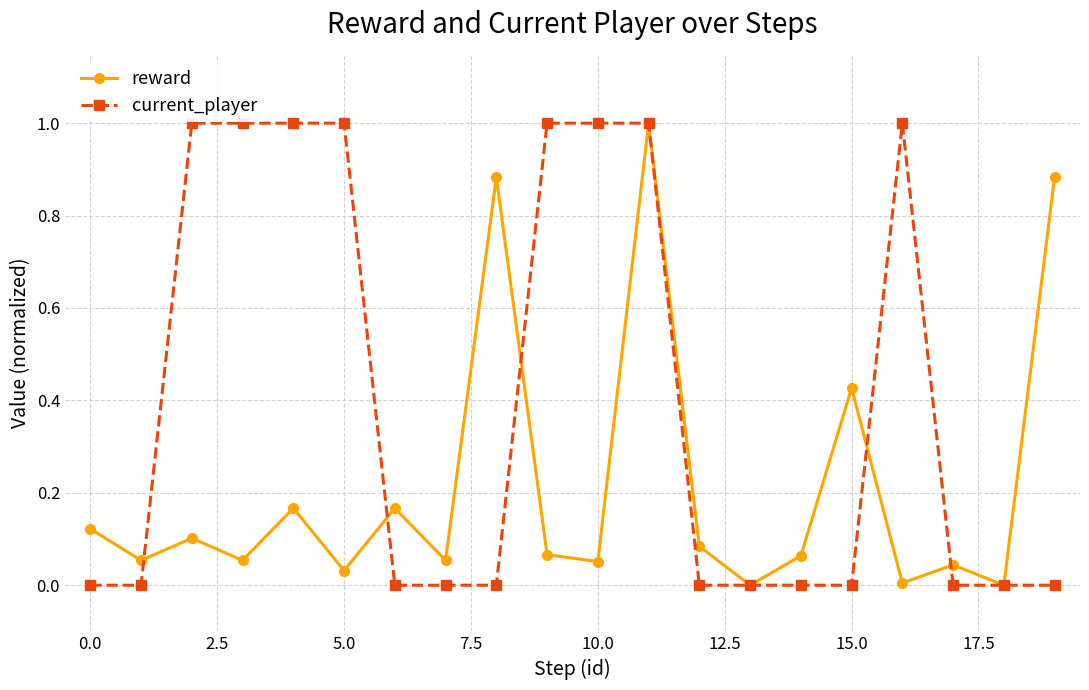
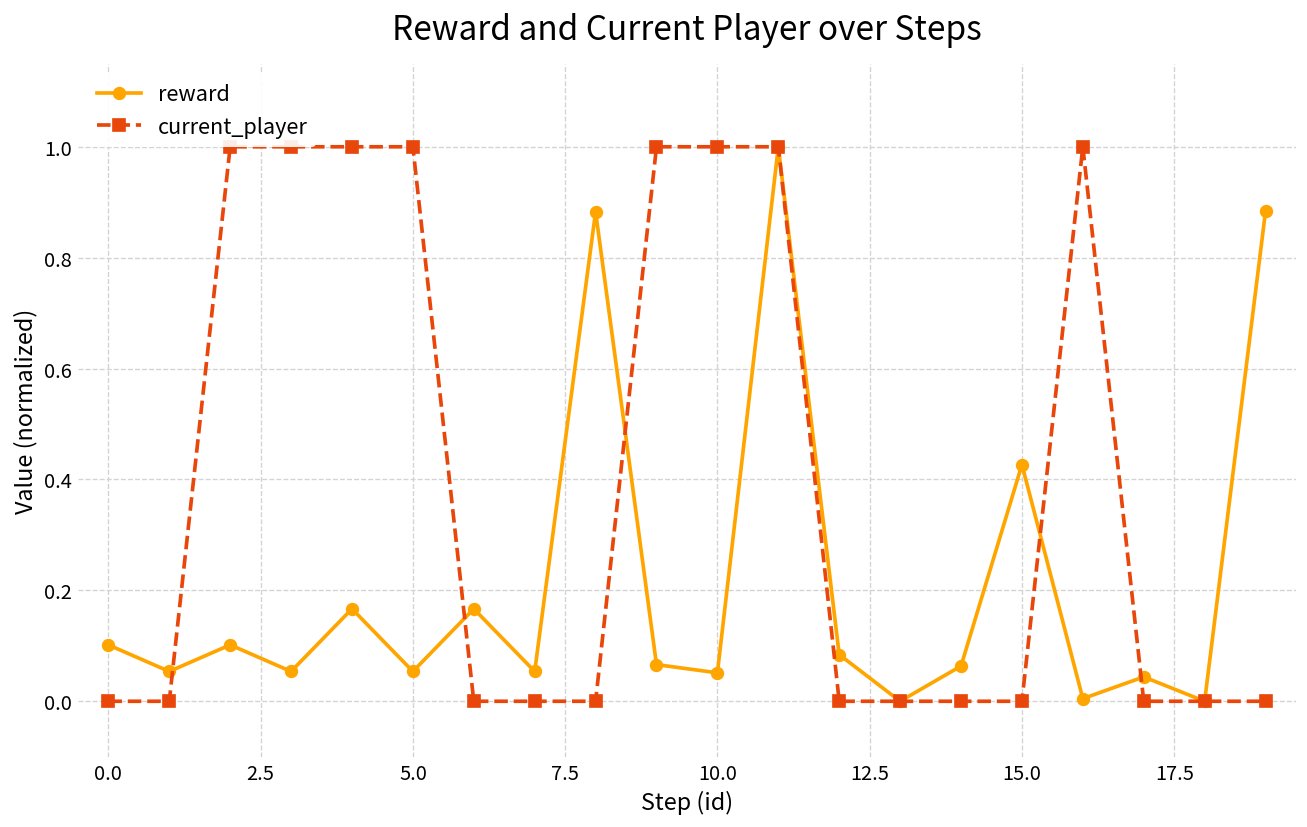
  {
    "reward": {
-     "0.0": 0.12,
-     "5.0": 0.03,
+     "0.0": 0.10,
+     "5.0": 0.05,
      "10.0": 0.05,
      "15.0": 0.43
    },
    "current_player": {
      "0.0": 0.00,
      "5.0": 1.00,
      "10.0": 1.00,
      "15.0": 0.00
    }
  }
